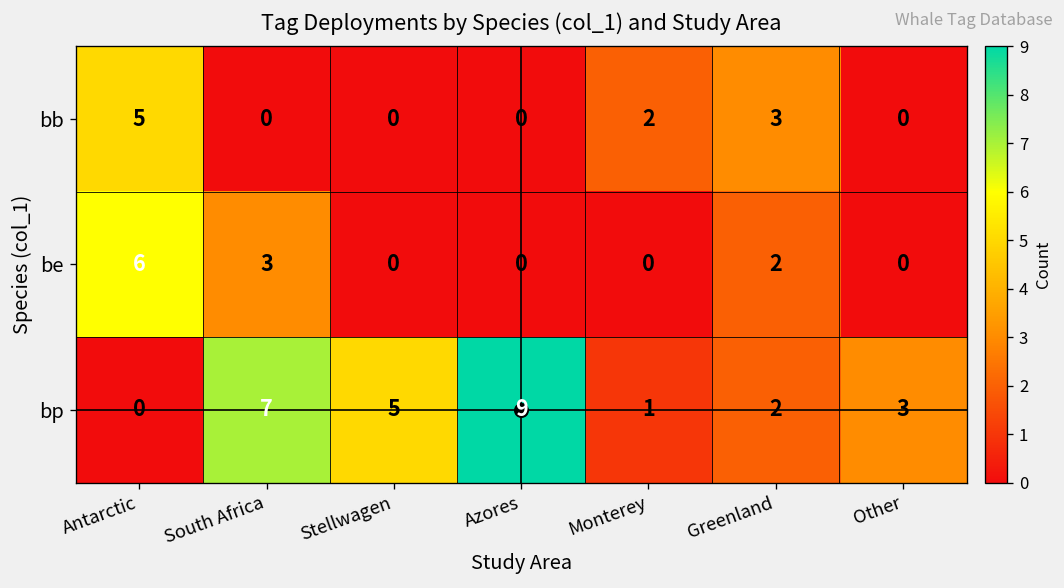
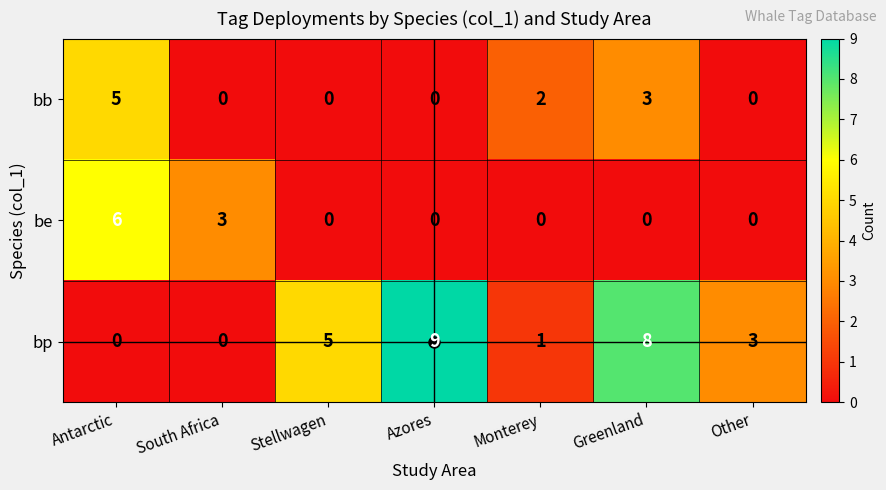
  {
    "bb": {
      "Antarctic": 5,
      "South Africa": 0,
      "Stellwagen": 0,
      "Azores": 0,
      "Monterey": 2,
      "Greenland": 3,
      "Other": 0
    },
    "be": {
      "Antarctic": 6,
      "South Africa": 3,
      "Stellwagen": 0,
      "Azores": 0,
      "Monterey": 0,
-     "Greenland": 2,
+     "Greenland": 0,
      "Other": 0
    },
    "bp": {
      "Antarctic": 0,
-     "South Africa": 7,
+     "South Africa": 0,
      "Stellwagen": 5,
      "Monterey": 1,
-     "Greenland": 2,
+     "Greenland": 8,
      "Other": 3
    }
  }
